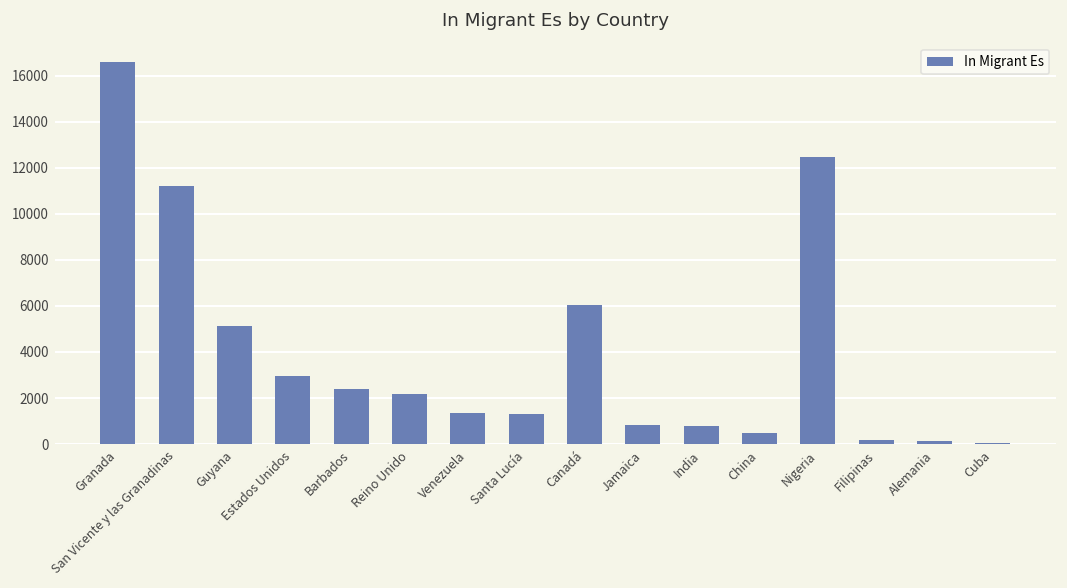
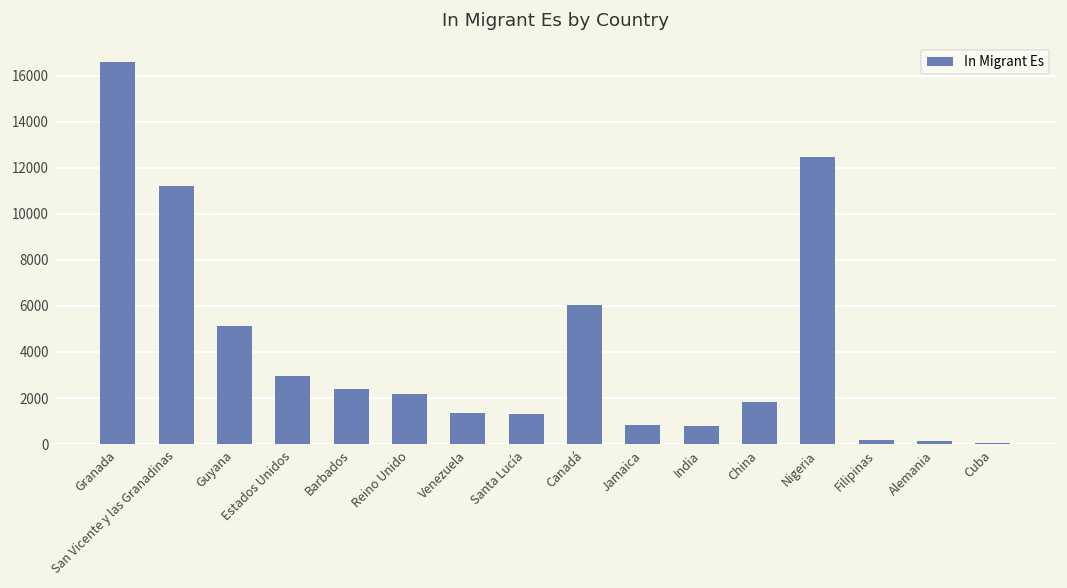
  {
    "Granada": 16600,
    "San Vicente y las Granadinas": 11200,
    "Guyana": 5100,
    "Estados Unidos": 3000,
    "Barbados": 2400,
    "Reino Unido": 2200,
    "Venezuela": 1300,
    "Santa Lucía": 1300,
    "Canadá": 6000,
    "Jamaica": 800,
    "India": 800,
-   "China": 500,
+   "China": 1800,
    "Nigeria": 12500,
    "Filipinas": 200,
    "Alemania": 100
  }
